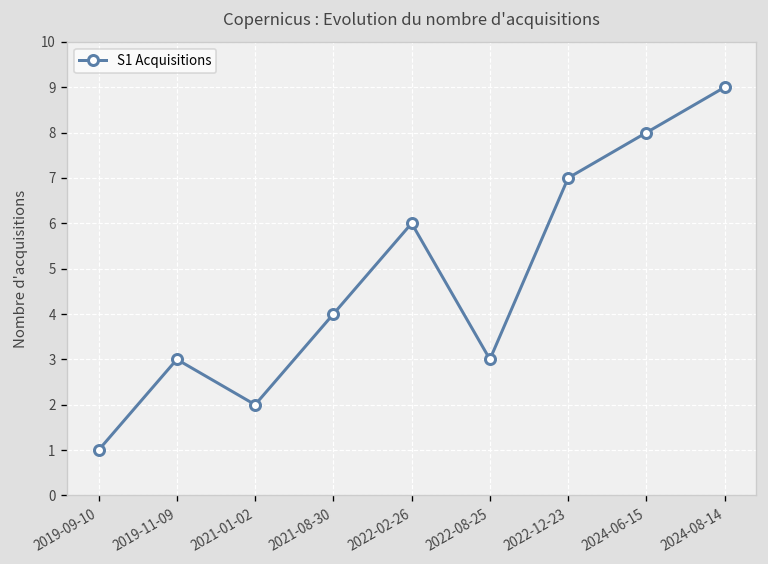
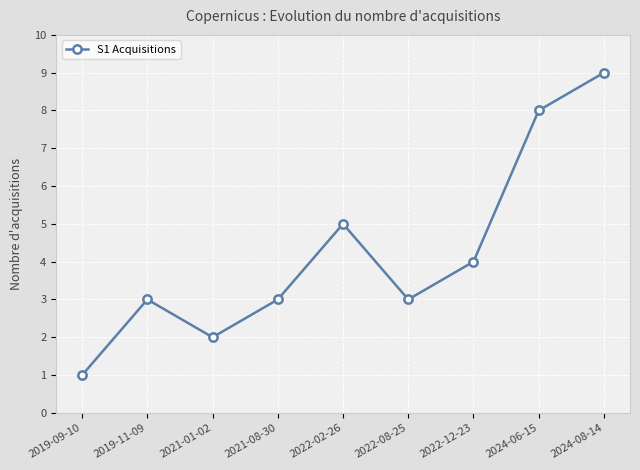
  {
    "2019-09-10": 1,
    "2019-11-09": 3,
    "2021-01-02": 2,
-   "2021-08-30": 4,
-   "2022-02-26": 6,
+   "2021-08-30": 3,
+   "2022-02-26": 5,
    "2022-08-25": 3,
-   "2022-12-23": 7,
+   "2022-12-23": 4,
    "2024-06-15": 8,
    "2024-08-14": 9
  }
